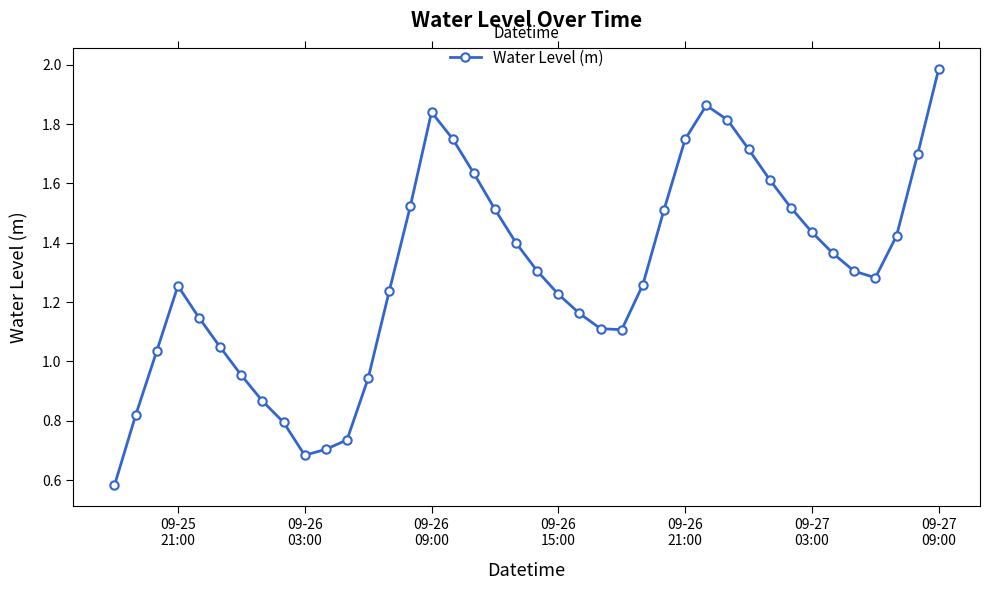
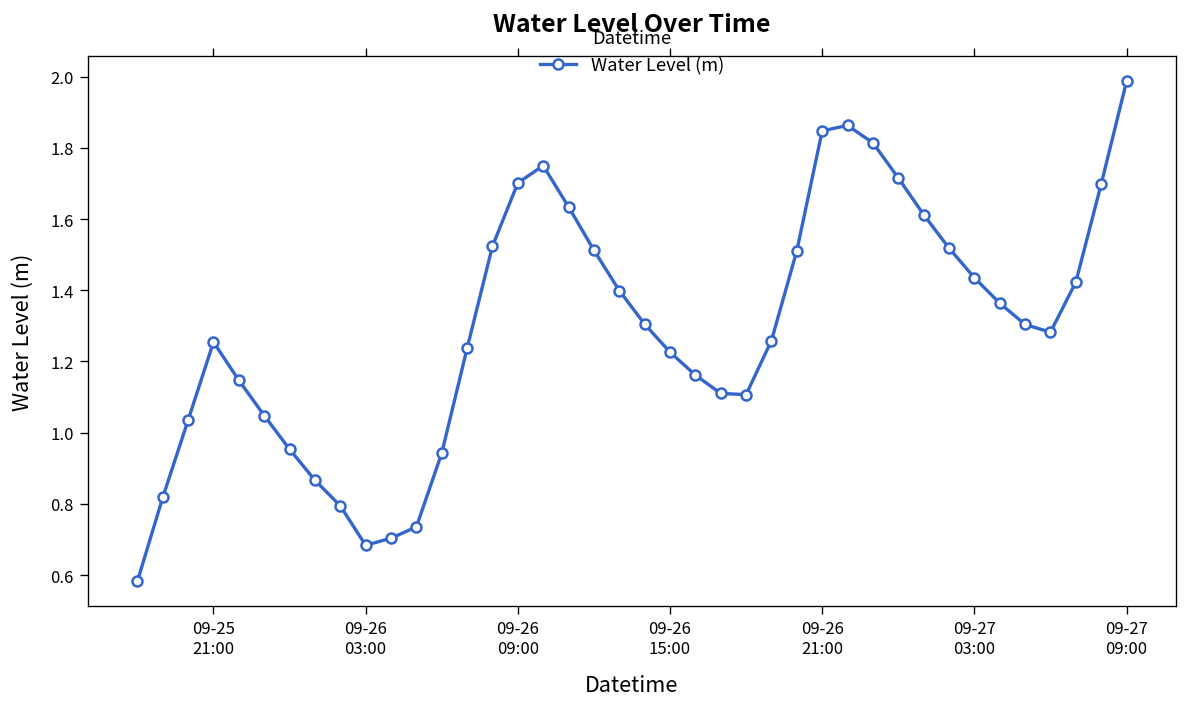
  {
    "09-25 21:00": 1.25,
    "09-26 03:00": 0.68,
-   "09-26 09:00": 1.84,
+   "09-26 09:00": 1.70,
    "09-26 15:00": 1.23,
-   "09-26 21:00": 1.75,
+   "09-26 21:00": 1.85,
    "09-27 03:00": 1.44,
    "09-27 09:00": 1.99
  }
